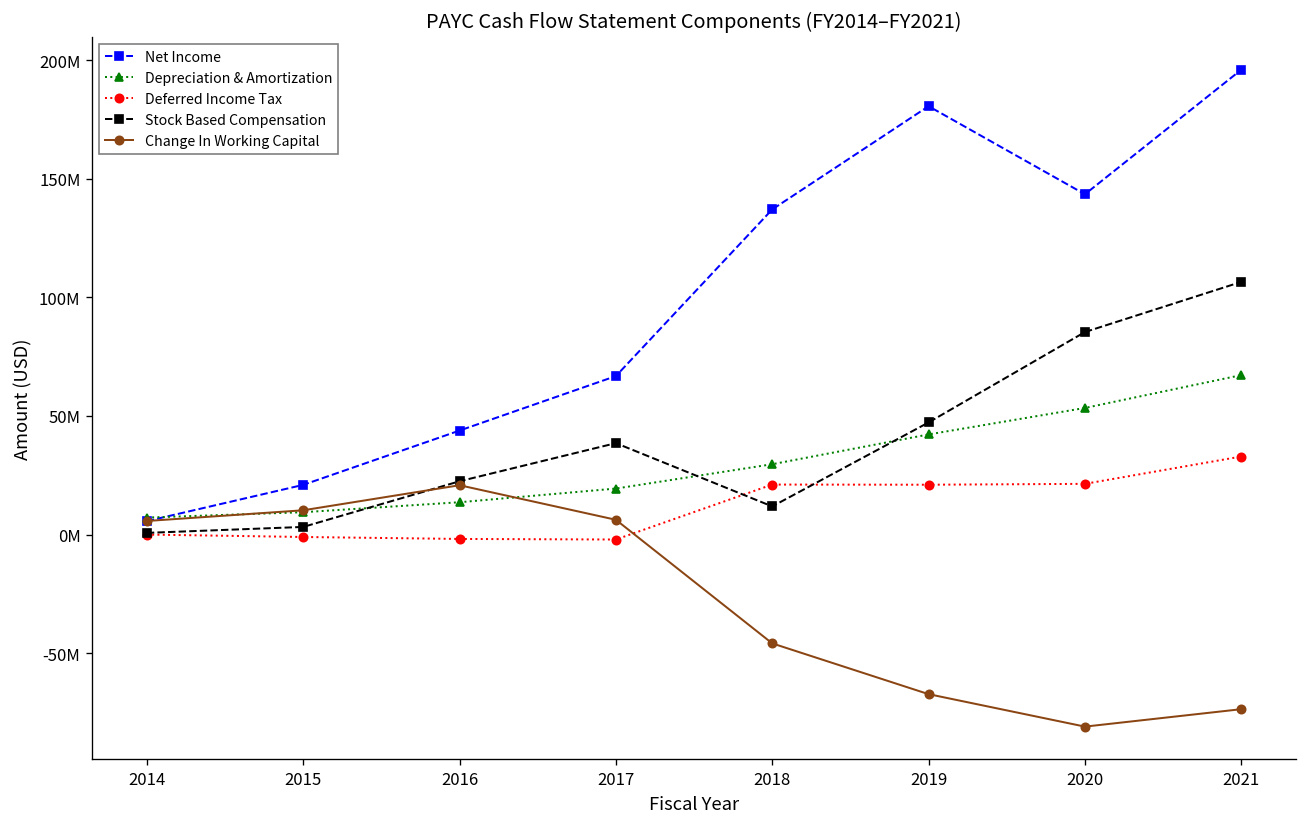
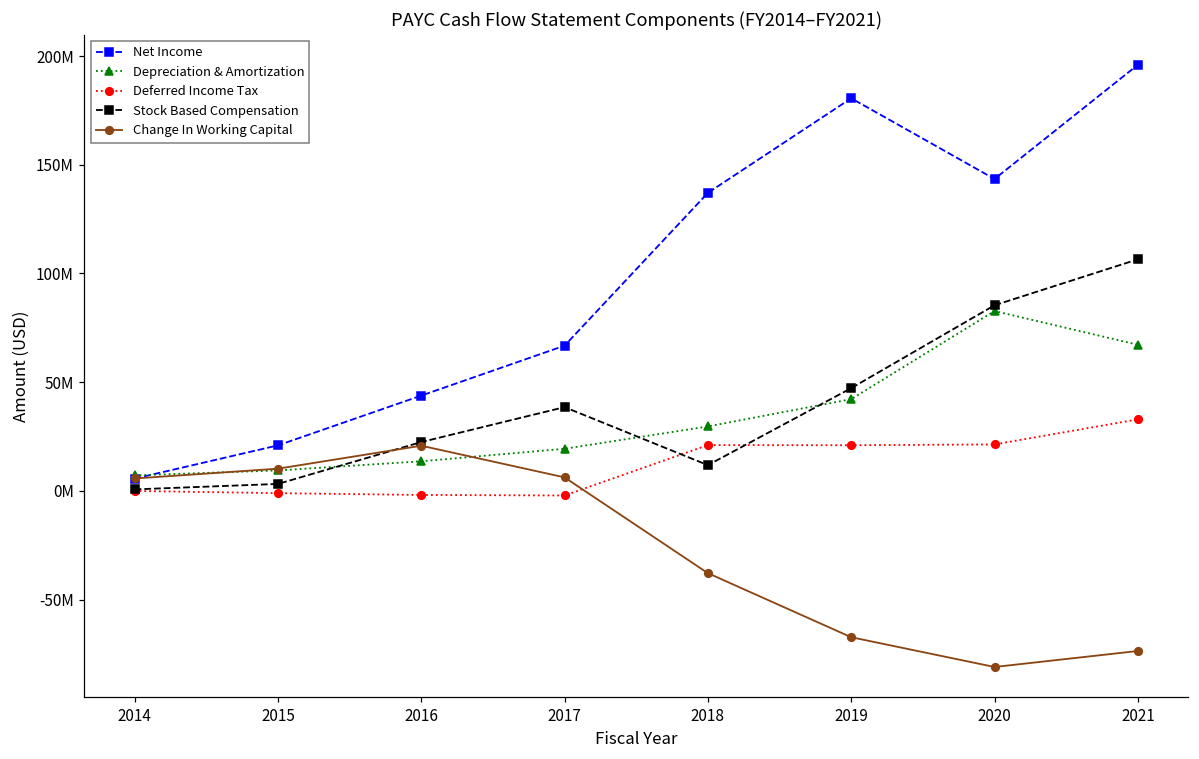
  {
    "Net Income": {
      "2015": 21000000,
      "2016": 44000000,
      "2017": 67000000,
      "2018": 137000000,
      "2019": 181000000,
      "2020": 143000000,
      "2021": 196000000
    },
    "Depreciation & Amortization": {
      "2014": 7000000,
      "2016": 14000000,
      "2017": 19000000,
      "2018": 30000000,
      "2019": 42000000,
-     "2020": 53000000,
+     "2020": 83000000,
      "2021": 67000000
    },
    "Deferred Income Tax": {
      "2015": -1000000,
      "2016": -2000000,
      "2017": -2000000,
      "2018": 21000000,
      "2019": 21000000,
      "2020": 21000000,
      "2021": 33000000
    },
    "Stock Based Compensation": {
      "2015": 3000000,
      "2016": 22000000,
      "2017": 39000000,
      "2018": 12000000,
      "2019": 47000000,
      "2020": 85000000,
      "2021": 107000000
    },
    "Change In Working Capital": {
      "2016": 21000000,
      "2017": 6000000,
-     "2018": -46000000,
+     "2018": -38000000,
      "2019": -67000000,
      "2020": -81000000,
      "2021": -74000000
    }
  }
